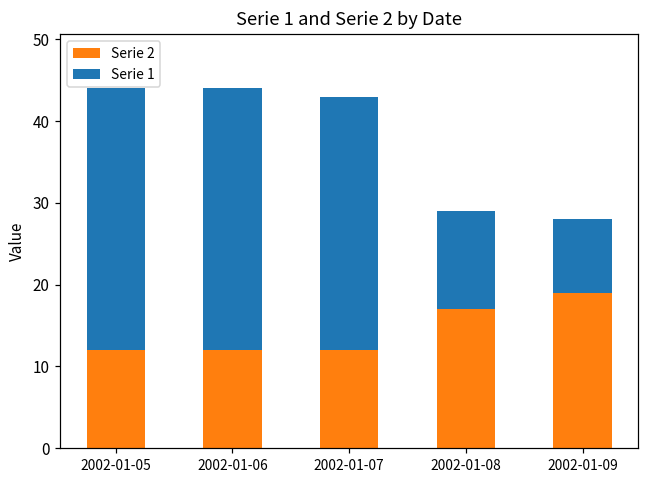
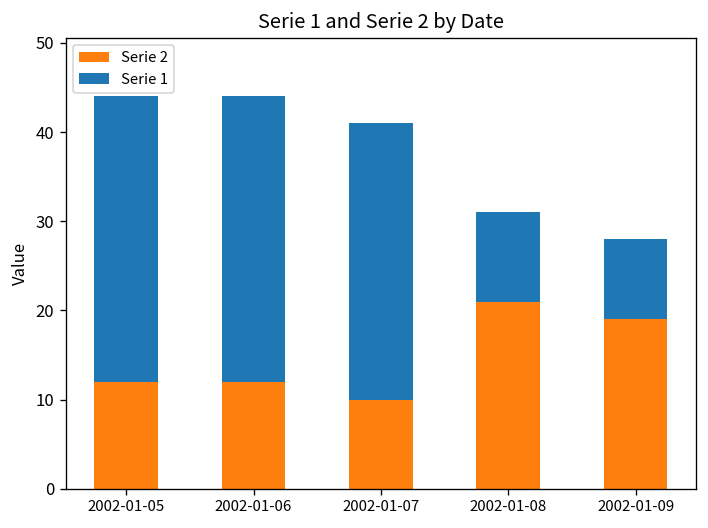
  {
    "Serie 2": {
      "2002-01-05": 12,
      "2002-01-06": 12,
-     "2002-01-07": 12,
-     "2002-01-08": 17,
+     "2002-01-07": 10,
+     "2002-01-08": 21,
      "2002-01-09": 19
    },
    "Serie 1": {
      "2002-01-05": 32,
      "2002-01-06": 32,
      "2002-01-07": 31,
-     "2002-01-08": 12,
+     "2002-01-08": 10,
      "2002-01-09": 9
    }
  }
